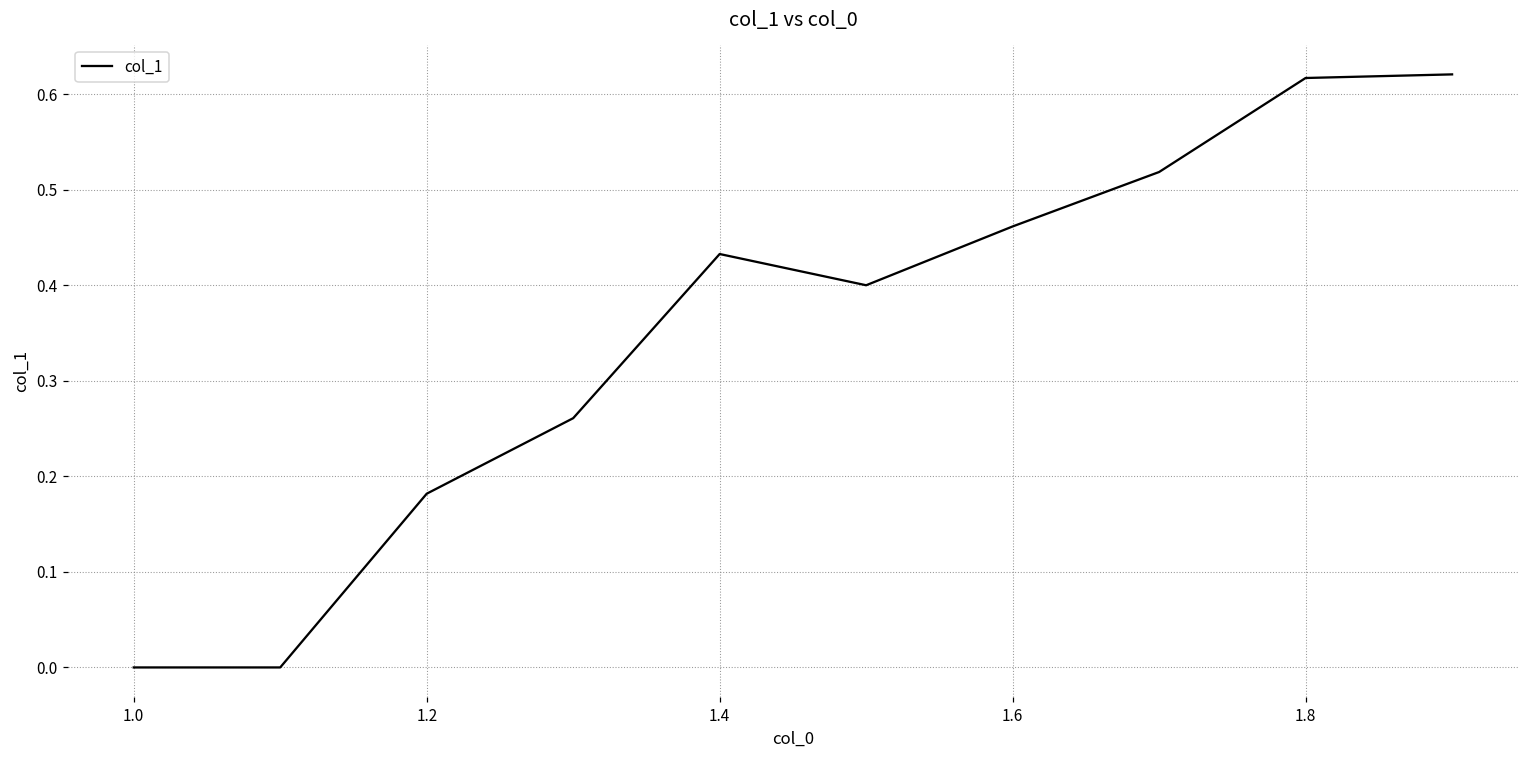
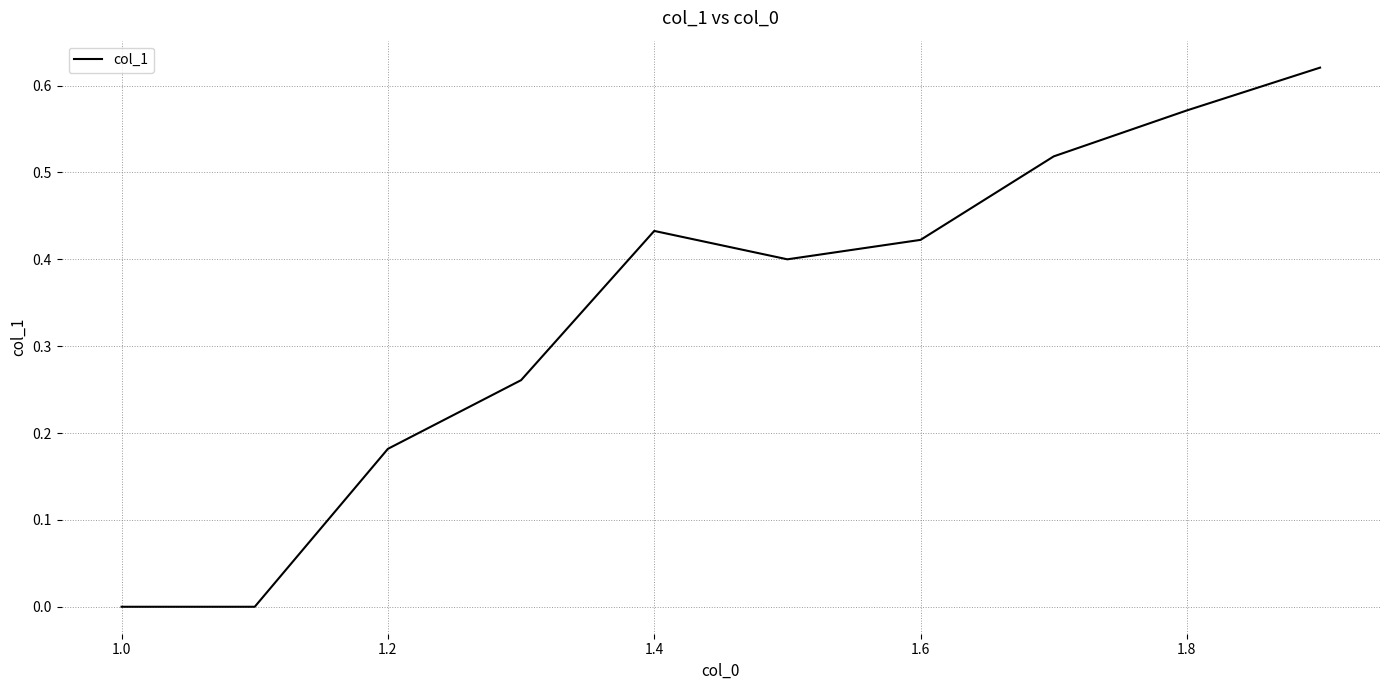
  {
    "1.0": 0.00,
    "1.2": 0.18,
    "1.4": 0.43,
-   "1.6": 0.46,
-   "1.8": 0.62
+   "1.6": 0.42,
+   "1.8": 0.57
  }
